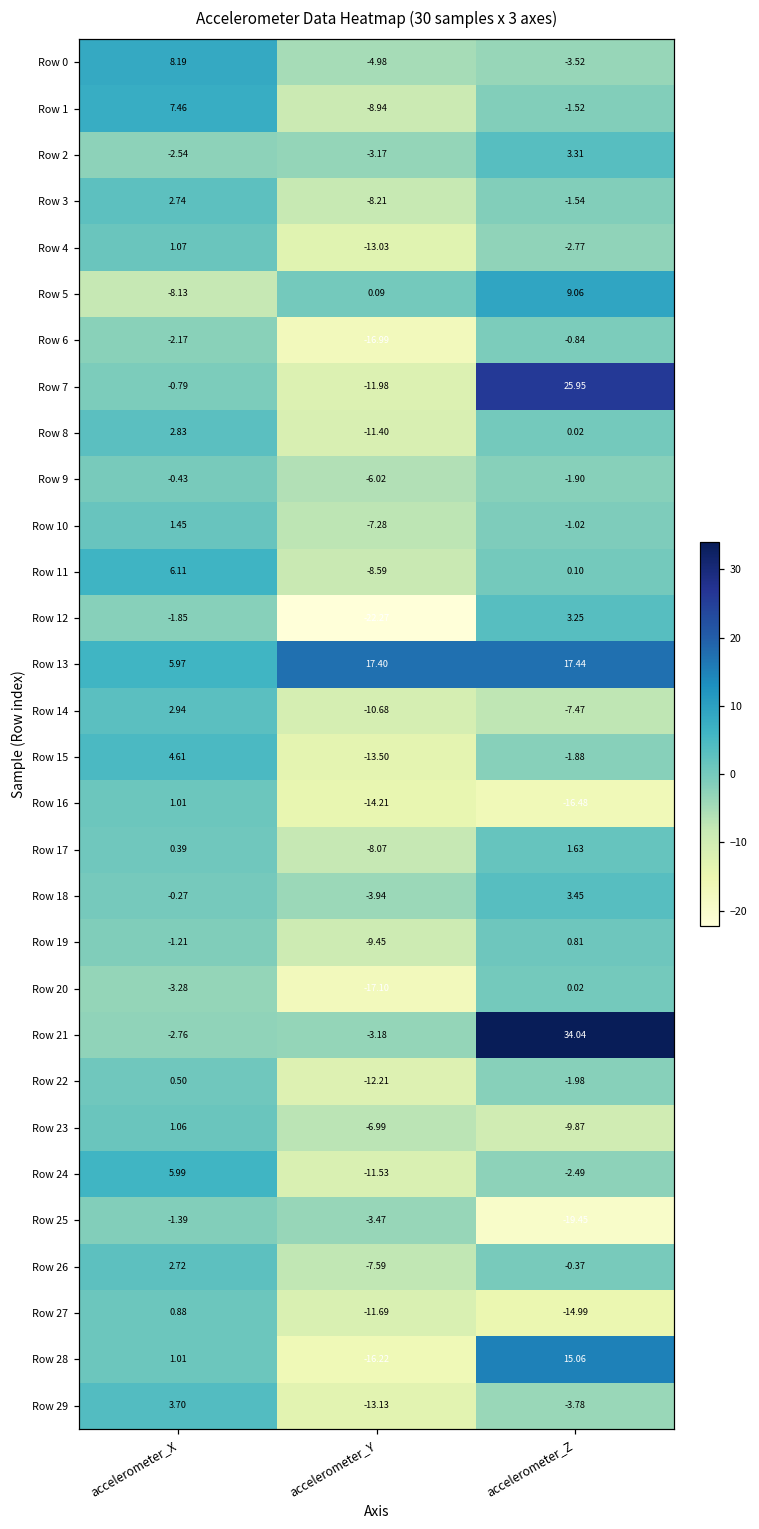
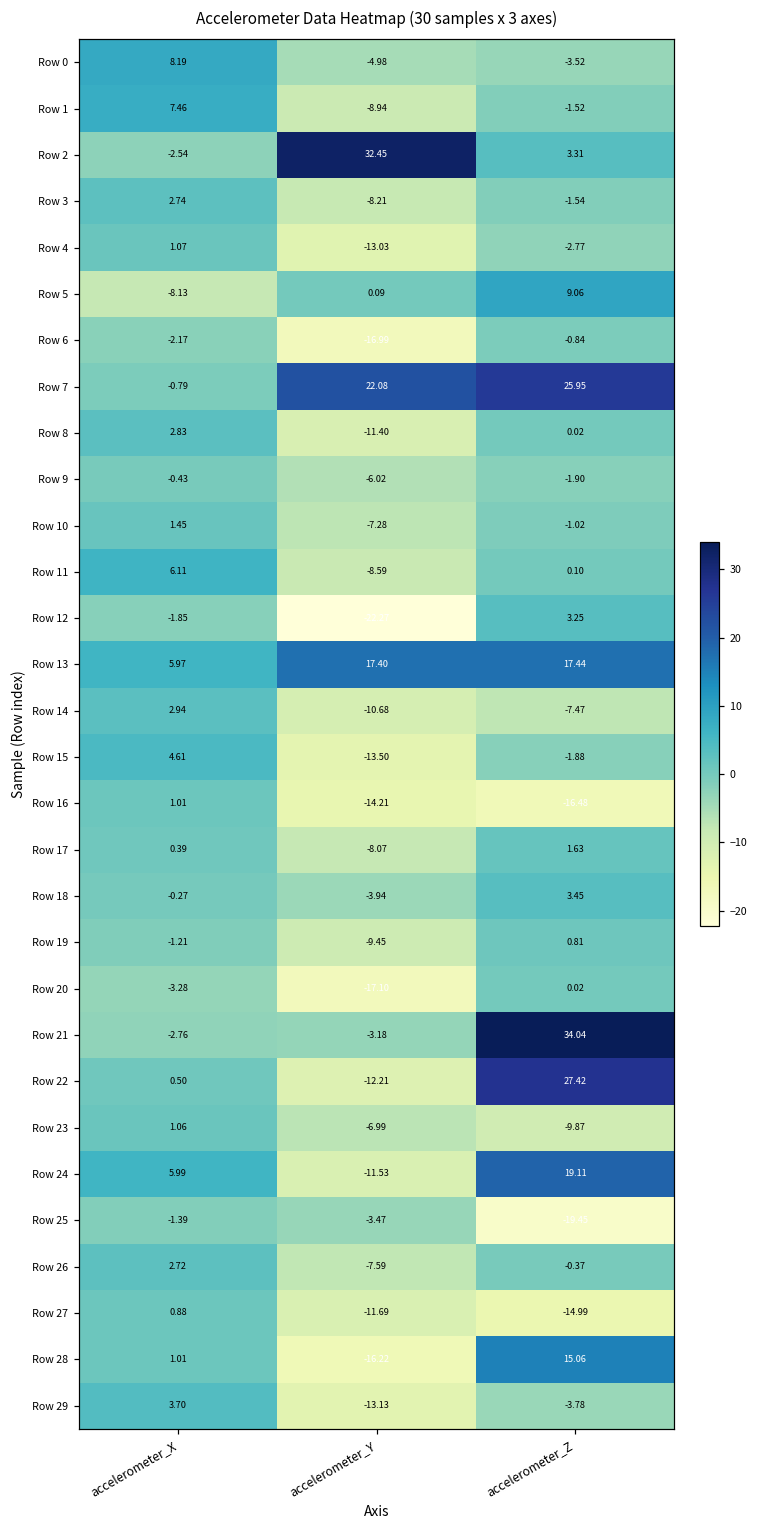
  {
    "Row 0": {
      "accelerometer_X": 8.19,
      "accelerometer_Y": -4.98,
      "accelerometer_Z": -3.52
    },
    "Row 1": {
      "accelerometer_X": 7.46,
      "accelerometer_Y": -8.94,
      "accelerometer_Z": -1.52
    },
    "Row 2": {
      "accelerometer_X": -2.54,
-     "accelerometer_Y": -3.17,
+     "accelerometer_Y": 32.45,
      "accelerometer_Z": 3.31
    },
    "Row 3": {
      "accelerometer_X": 2.74,
      "accelerometer_Y": -8.21,
      "accelerometer_Z": -1.54
    },
    "Row 4": {
      "accelerometer_X": 1.07,
      "accelerometer_Y": -13.03,
      "accelerometer_Z": -2.77
    },
    "Row 5": {
      "accelerometer_X": -8.13,
      "accelerometer_Y": 0.09,
      "accelerometer_Z": 9.06
    },
    "Row 6": {
      "accelerometer_X": -2.17,
      "accelerometer_Y": -16.99,
      "accelerometer_Z": -0.84
    },
    "Row 7": {
      "accelerometer_X": -0.79,
-     "accelerometer_Y": -11.98,
+     "accelerometer_Y": 22.08,
      "accelerometer_Z": 25.95
    },
    "Row 8": {
      "accelerometer_X": 2.83,
      "accelerometer_Y": -11.40,
      "accelerometer_Z": 0.02
    },
    "Row 9": {
      "accelerometer_X": -0.43,
      "accelerometer_Y": -6.02,
      "accelerometer_Z": -1.90
    },
    "Row 10": {
      "accelerometer_X": 1.45,
      "accelerometer_Y": -7.28,
      "accelerometer_Z": -1.02
    },
    "Row 11": {
      "accelerometer_X": 6.11,
      "accelerometer_Y": -8.59,
      "accelerometer_Z": 0.10
    },
    "Row 12": {
      "accelerometer_X": -1.85,
      "accelerometer_Z": 3.25
    },
    "Row 13": {
      "accelerometer_X": 5.97,
      "accelerometer_Y": 17.40,
      "accelerometer_Z": 17.44
    },
    "Row 14": {
      "accelerometer_X": 2.94,
      "accelerometer_Y": -10.68,
      "accelerometer_Z": -7.47
    },
    "Row 15": {
      "accelerometer_X": 4.61,
      "accelerometer_Y": -13.50,
      "accelerometer_Z": -1.88
    },
    "Row 16": {
      "accelerometer_X": 1.01,
      "accelerometer_Y": -14.21,
      "accelerometer_Z": -16.48
    },
    "Row 17": {
      "accelerometer_X": 0.39,
      "accelerometer_Y": -8.07,
      "accelerometer_Z": 1.63
    },
    "Row 18": {
      "accelerometer_X": -0.27,
      "accelerometer_Y": -3.94,
      "accelerometer_Z": 3.45
    },
    "Row 19": {
      "accelerometer_X": -1.21,
      "accelerometer_Y": -9.45,
      "accelerometer_Z": 0.81
    },
    "Row 20": {
      "accelerometer_X": -3.28,
      "accelerometer_Y": -17.10,
      "accelerometer_Z": 0.02
    },
    "Row 21": {
      "accelerometer_X": -2.76,
      "accelerometer_Y": -3.18,
      "accelerometer_Z": 34.04
    },
    "Row 22": {
      "accelerometer_X": 0.50,
      "accelerometer_Y": -12.21,
-     "accelerometer_Z": -1.98
+     "accelerometer_Z": 27.42
    },
    "Row 23": {
      "accelerometer_X": 1.06,
      "accelerometer_Y": -6.99,
      "accelerometer_Z": -9.87
    },
    "Row 24": {
      "accelerometer_X": 5.99,
      "accelerometer_Y": -11.53,
-     "accelerometer_Z": -2.49
+     "accelerometer_Z": 19.11
    },
    "Row 25": {
      "accelerometer_X": -1.39,
      "accelerometer_Y": -3.47,
      "accelerometer_Z": -19.45
    },
    "Row 26": {
      "accelerometer_X": 2.72,
      "accelerometer_Y": -7.59,
      "accelerometer_Z": -0.37
    },
    "Row 27": {
      "accelerometer_X": 0.88,
      "accelerometer_Y": -11.69,
      "accelerometer_Z": -14.99
    },
    "Row 28": {
      "accelerometer_X": 1.01,
      "accelerometer_Y": -16.22,
      "accelerometer_Z": 15.06
    },
    "Row 29": {
      "accelerometer_X": 3.70,
      "accelerometer_Y": -13.13,
      "accelerometer_Z": -3.78
    }
  }
